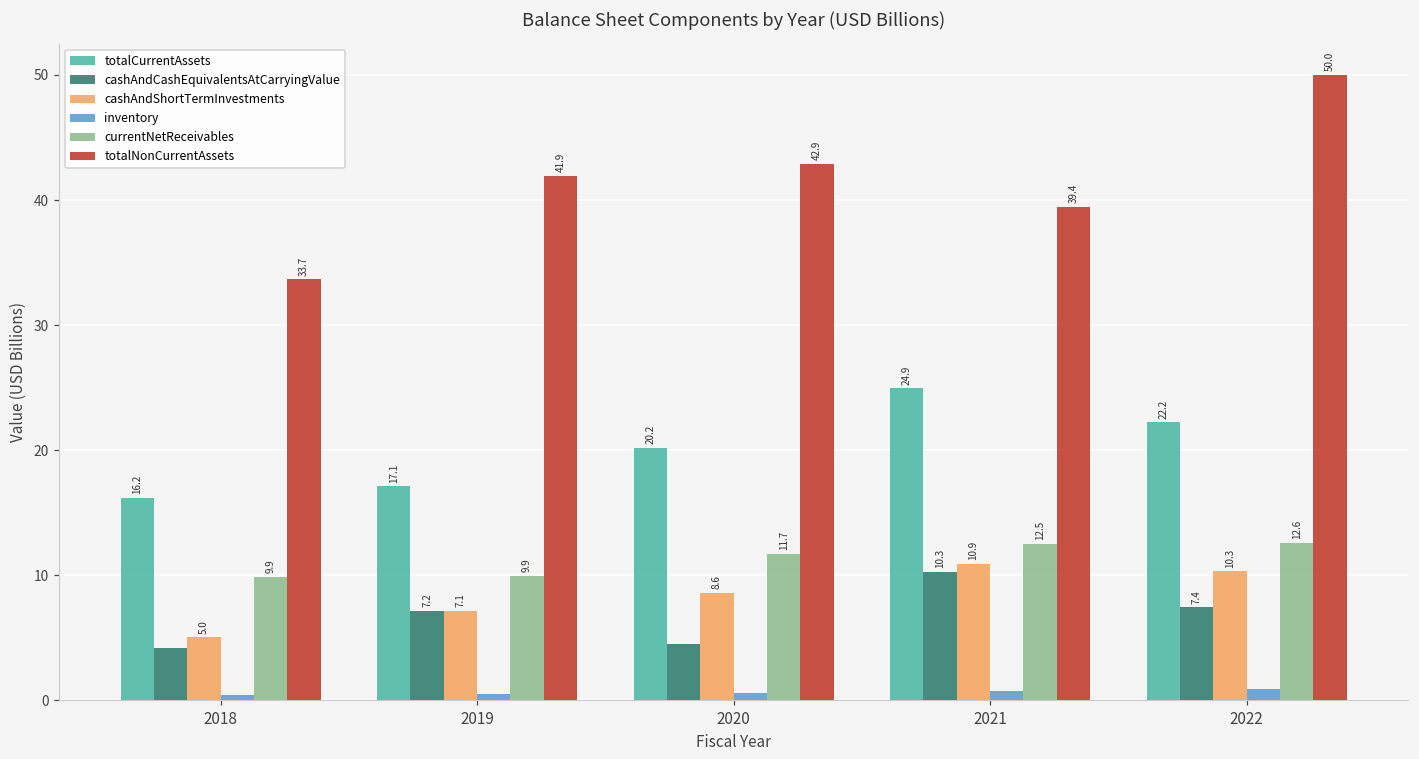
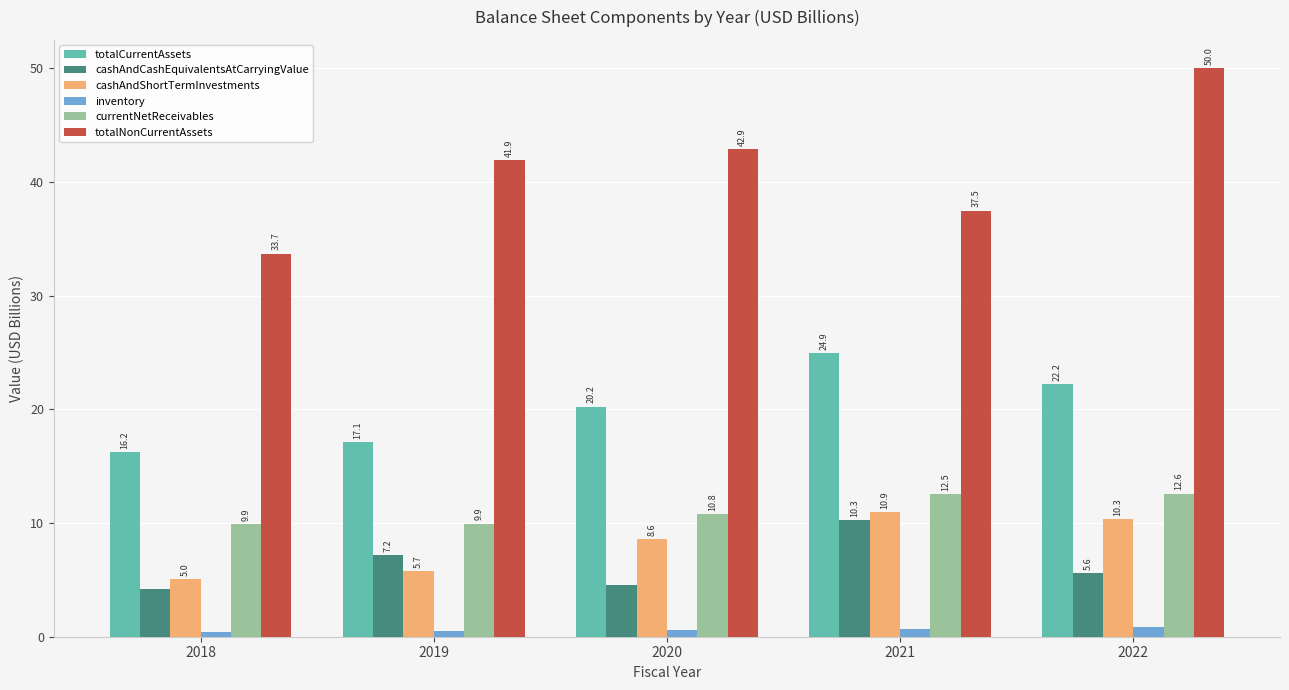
  {
    "cashAndCashEquivalentsAtCarryingValue": {
      "2019": 7.2,
      "2021": 10.3,
-     "2022": 7.4
+     "2022": 5.6
    },
    "cashAndShortTermInvestments": {
      "2018": 5.0,
-     "2019": 7.1,
+     "2019": 5.7,
      "2020": 8.6,
      "2021": 10.9,
      "2022": 10.3
    },
    "currentNetReceivables": {
      "2018": 9.9,
      "2019": 9.9,
-     "2020": 11.7,
+     "2020": 10.8,
      "2021": 12.5,
      "2022": 12.6
    },
    "totalNonCurrentAssets": {
      "2018": 33.7,
      "2019": 41.9,
      "2020": 42.9,
-     "2021": 39.4,
+     "2021": 37.5,
      "2022": 50.0
    }
  }
